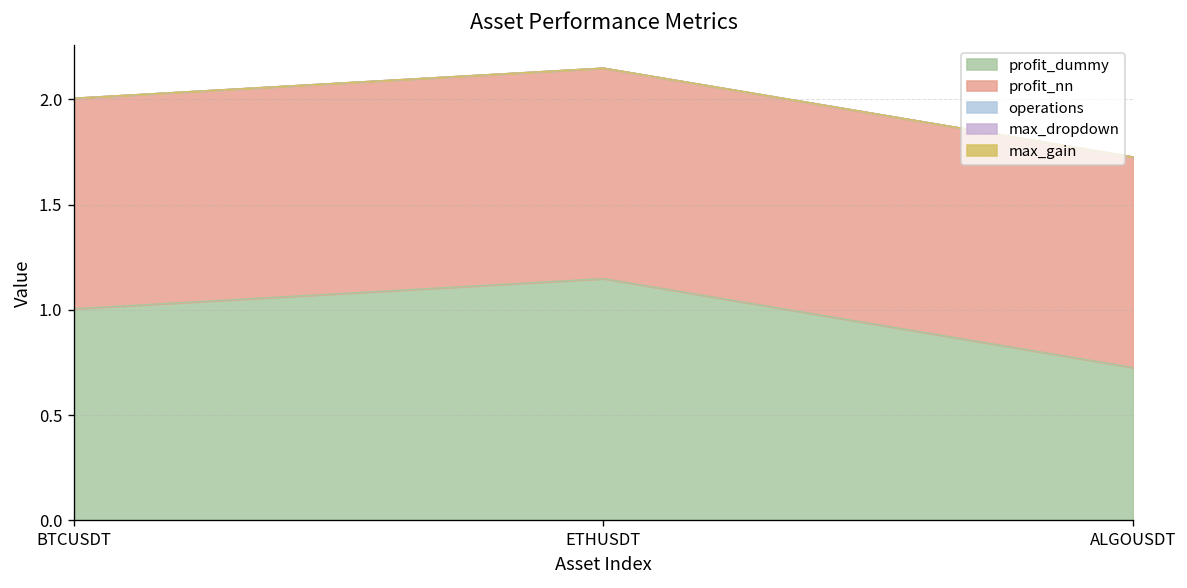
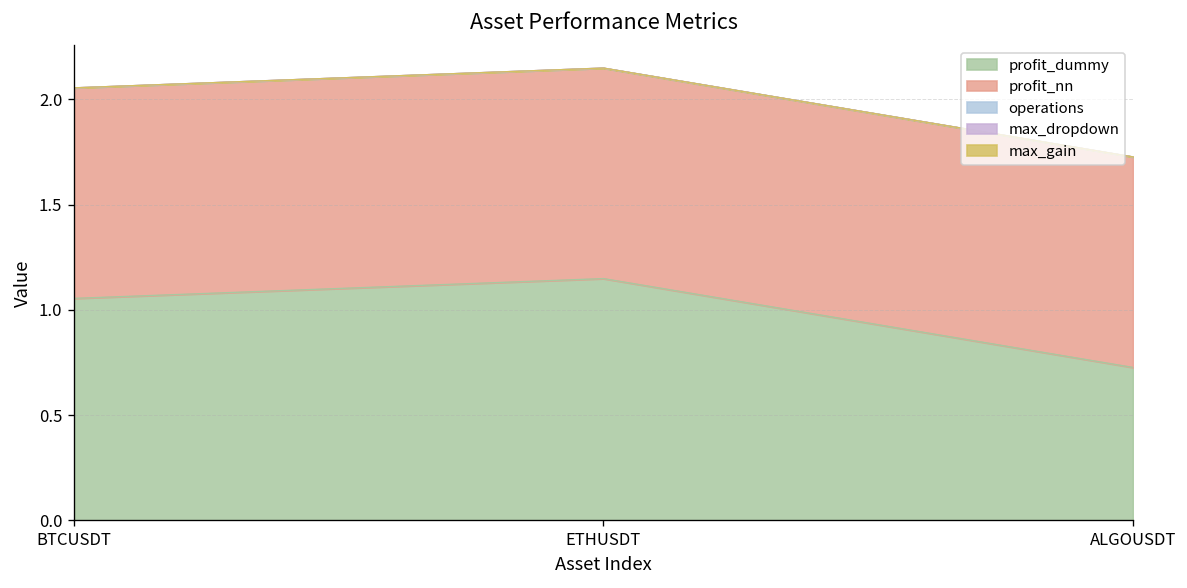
  {
    "profit_dummy": {
-     "BTCUSDT": 1.01,
+     "BTCUSDT": 1.06,
      "ETHUSDT": 1.15,
      "ALGOUSDT": 0.73
    }
  }
